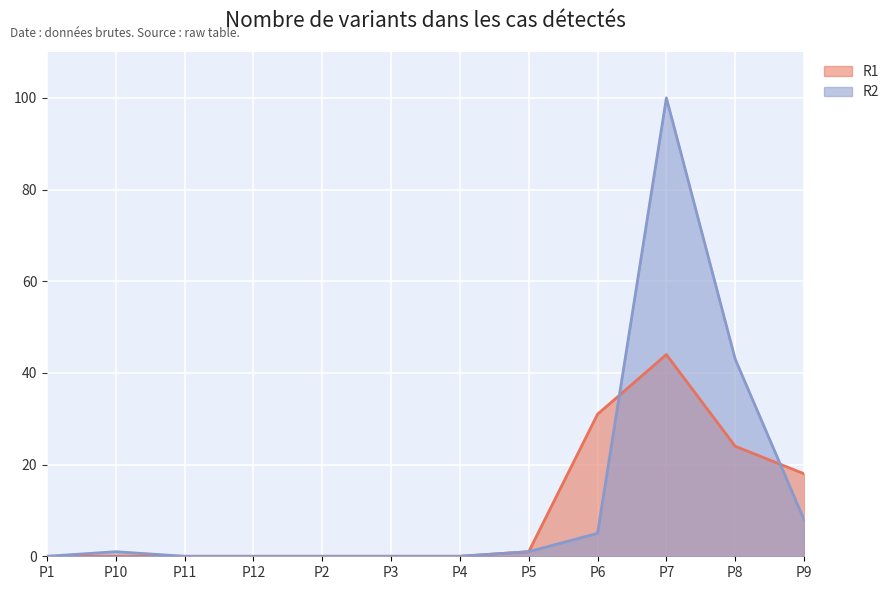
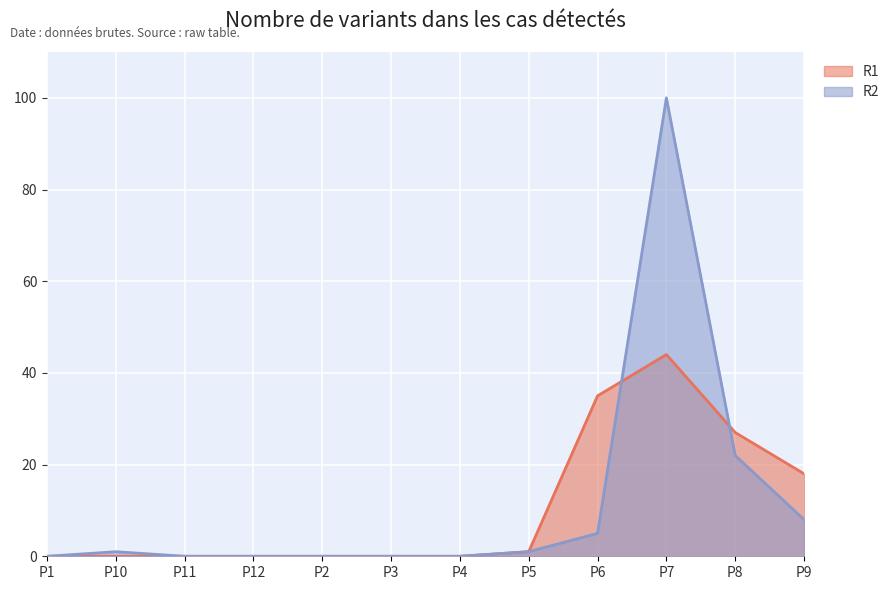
  {
    "R1": {
      "P10": 0,
-     "P6": 31,
+     "P6": 35,
      "P7": 44,
-     "P8": 24,
+     "P8": 27,
      "P9": 18
    },
    "R2": {
      "P10": 1,
      "P6": 5,
      "P7": 100,
-     "P8": 43,
+     "P8": 22,
      "P9": 8
    }
  }
